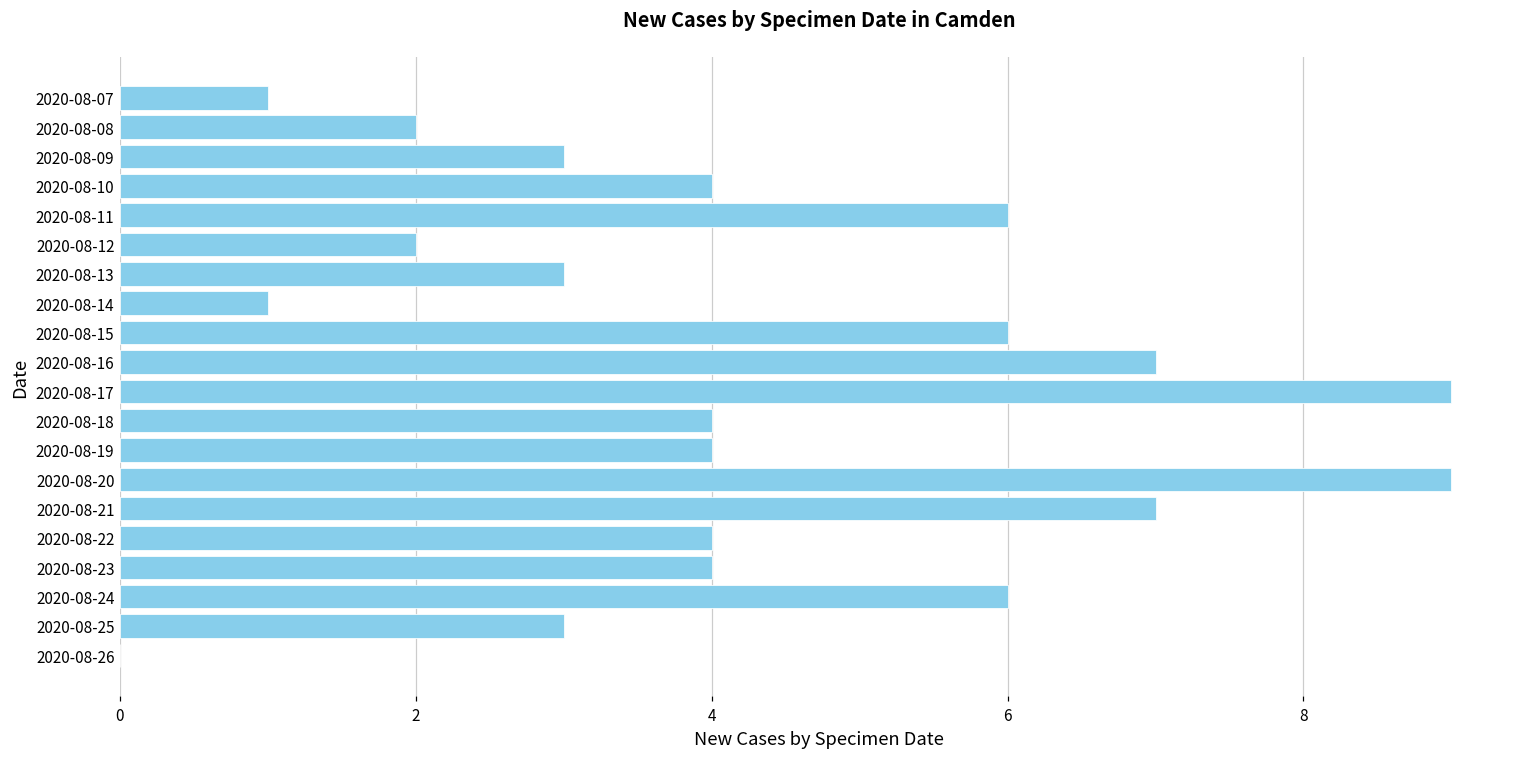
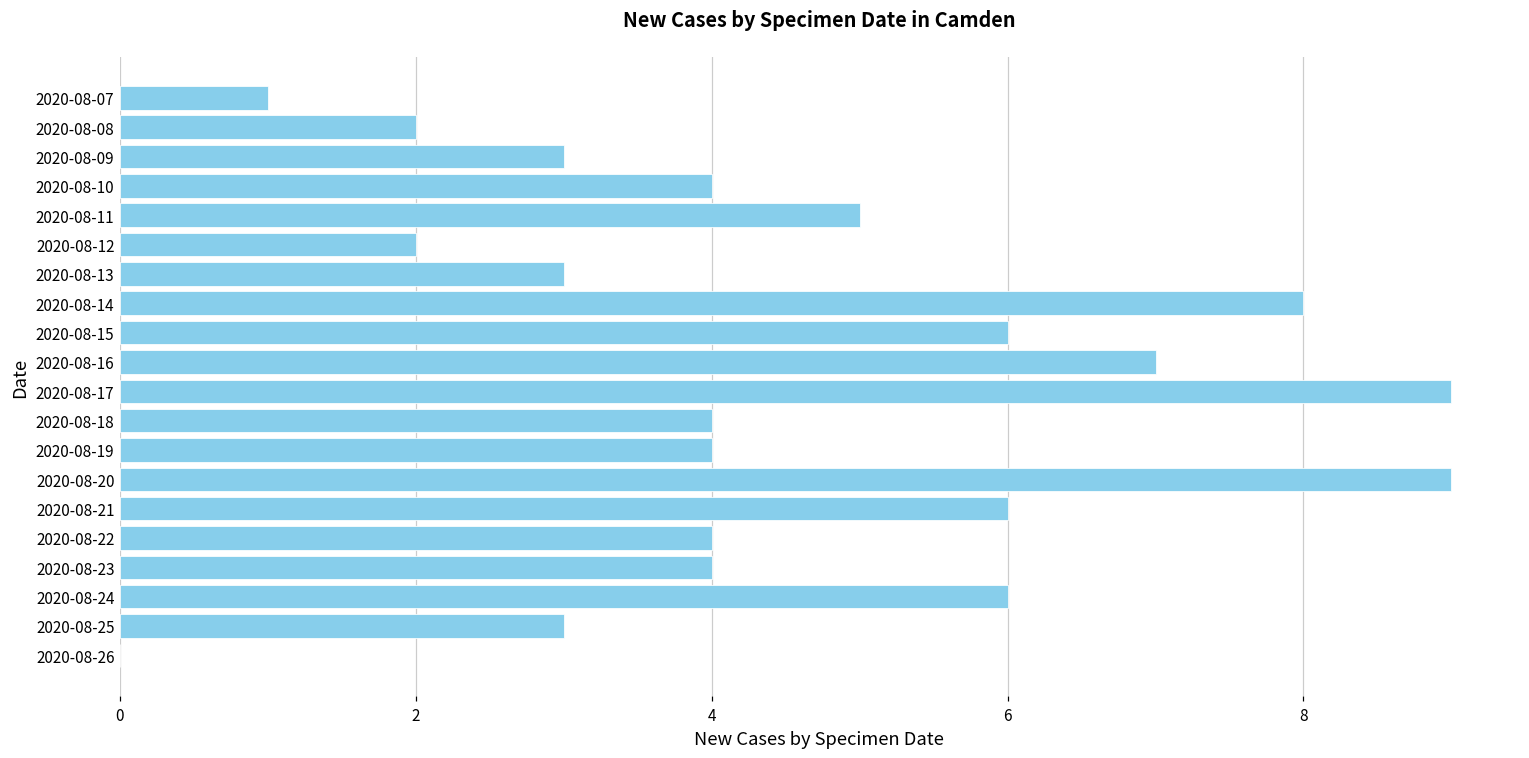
  {
    "2020-08-07": 1,
    "2020-08-08": 2,
    "2020-08-09": 3,
    "2020-08-10": 4,
-   "2020-08-11": 6,
+   "2020-08-11": 5,
    "2020-08-12": 2,
    "2020-08-13": 3,
-   "2020-08-14": 1,
+   "2020-08-14": 8,
    "2020-08-15": 6,
    "2020-08-16": 7,
    "2020-08-17": 9,
    "2020-08-18": 4,
    "2020-08-19": 4,
    "2020-08-20": 9,
-   "2020-08-21": 7,
+   "2020-08-21": 6,
    "2020-08-22": 4,
    "2020-08-23": 4,
    "2020-08-24": 6,
    "2020-08-25": 3,
    "2020-08-26": 0
  }
